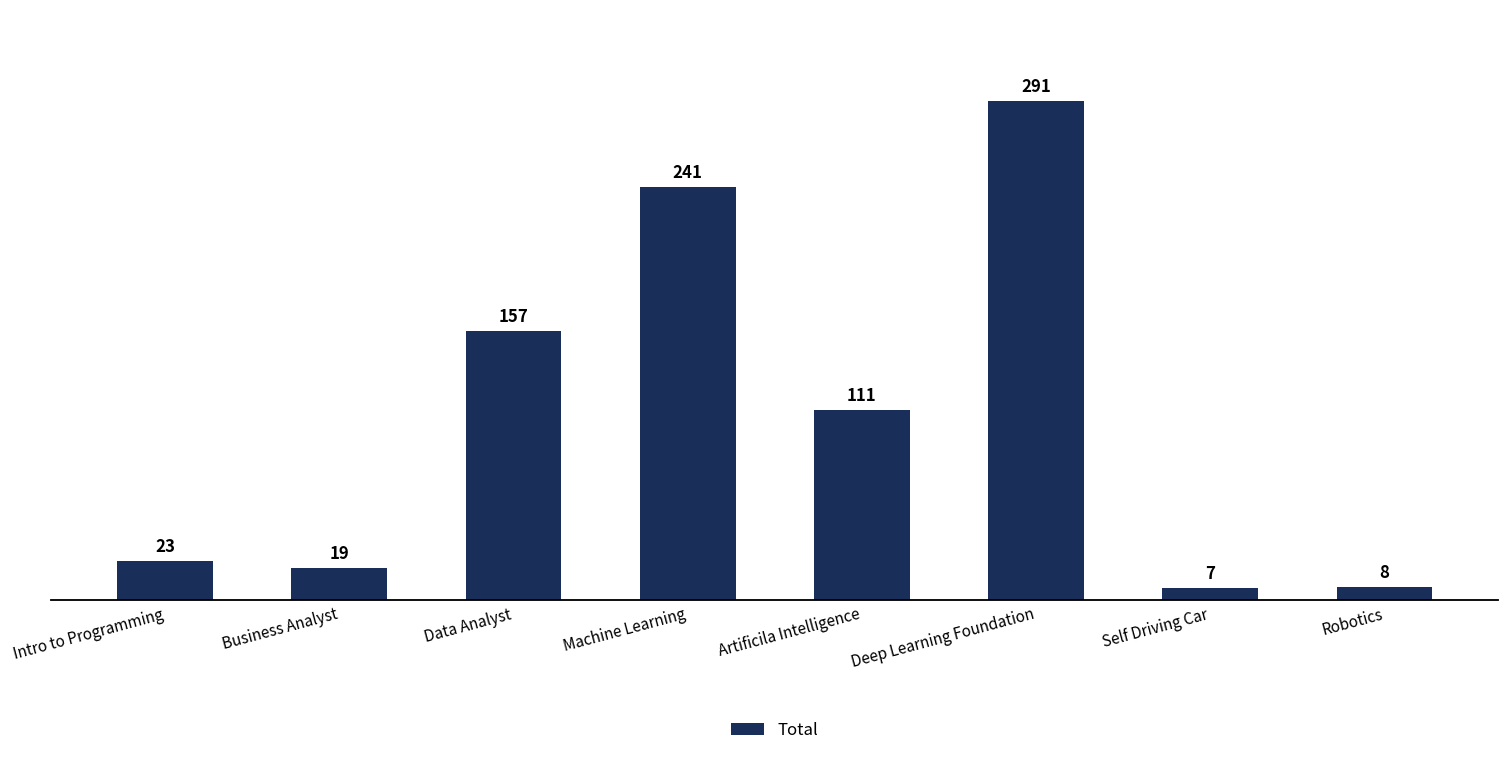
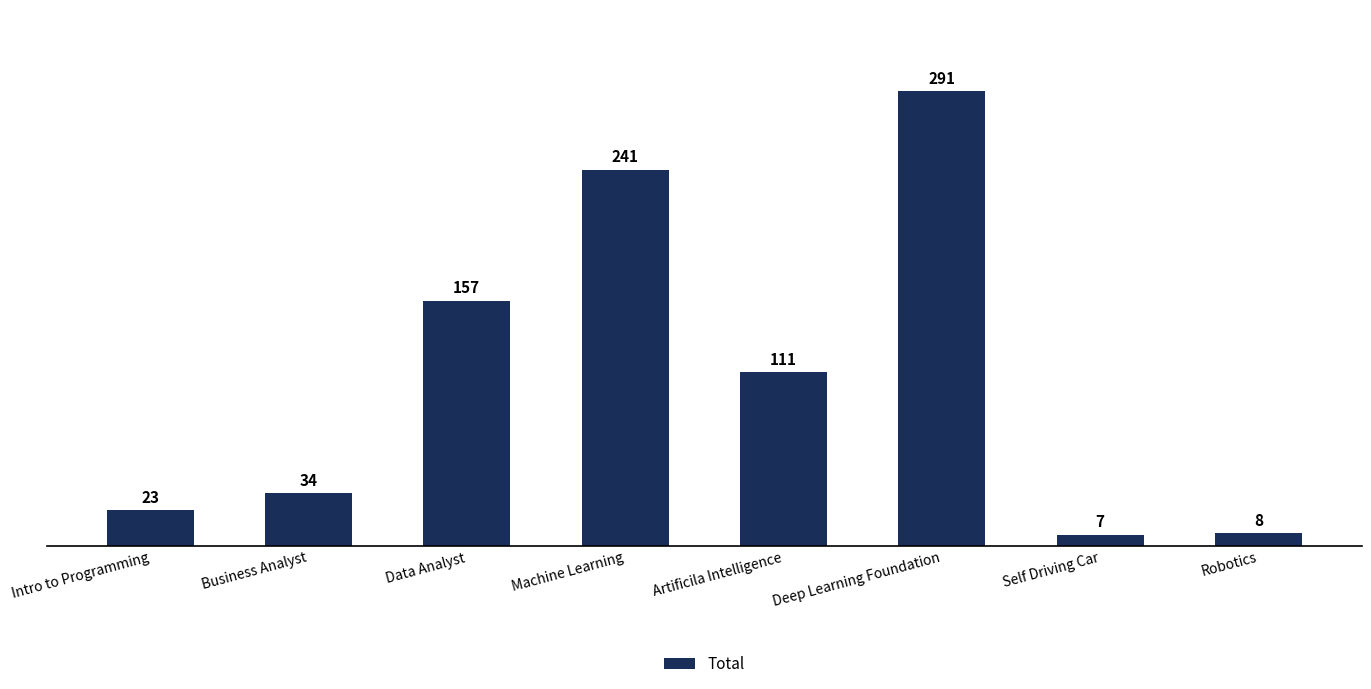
  {
    "Intro to Programming": 23,
-   "Business Analyst": 19,
+   "Business Analyst": 34,
    "Data Analyst": 157,
    "Machine Learning": 241,
    "Artificila Intelligence": 111,
    "Deep Learning Foundation": 291,
    "Self Driving Car": 7,
    "Robotics": 8
  }
